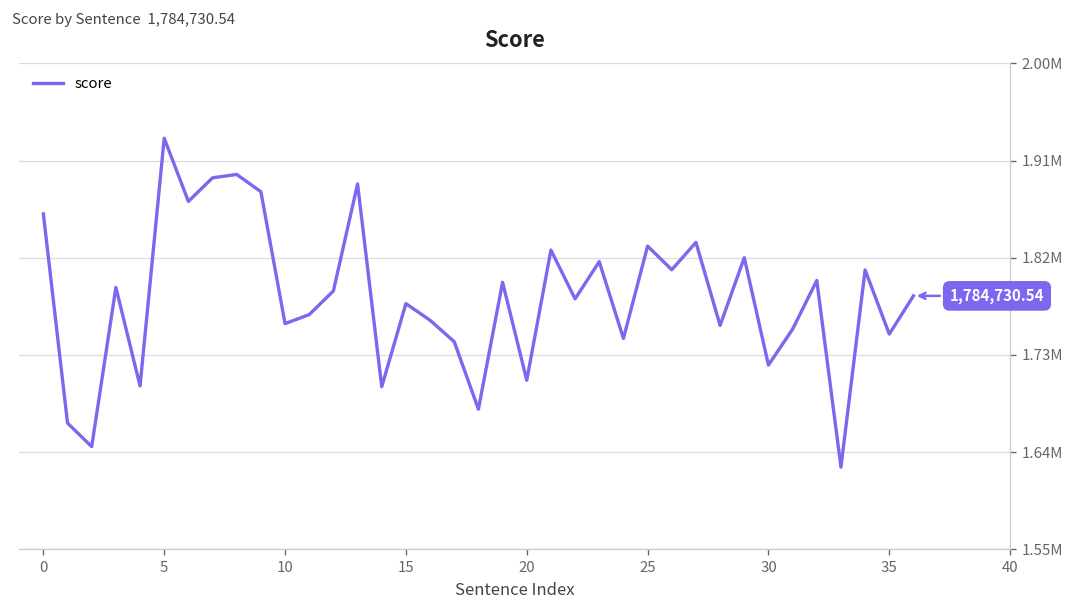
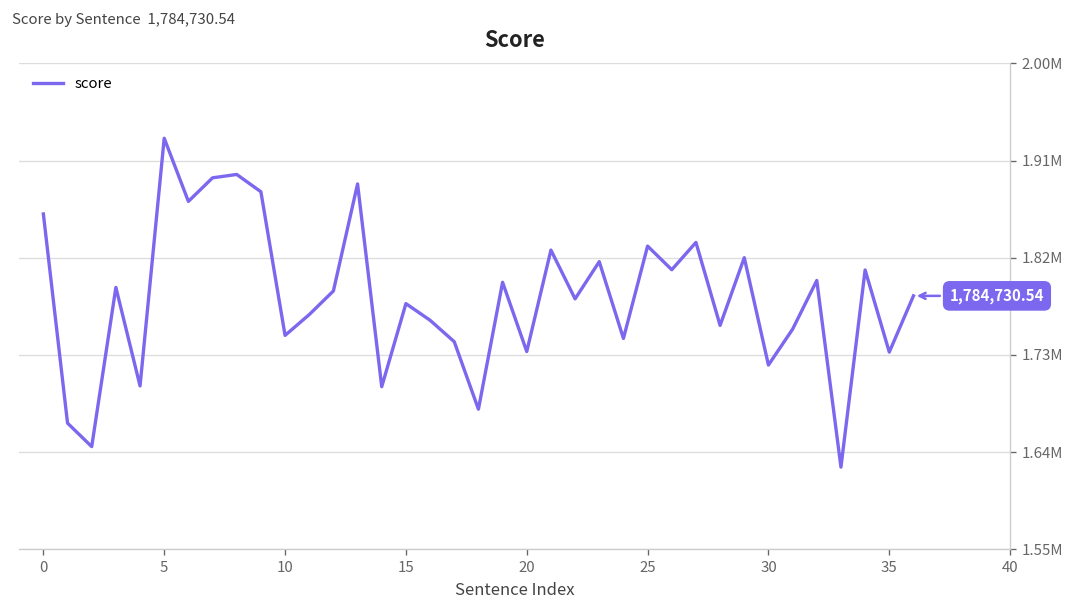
  {
    "0": 1860000,
    "5": 1930000,
-   "10": 1760000,
+   "10": 1750000,
    "15": 1780000,
-   "20": 1710000,
+   "20": 1730000,
    "25": 1830000,
    "30": 1720000,
-   "35": 1750000
+   "35": 1730000
  }
